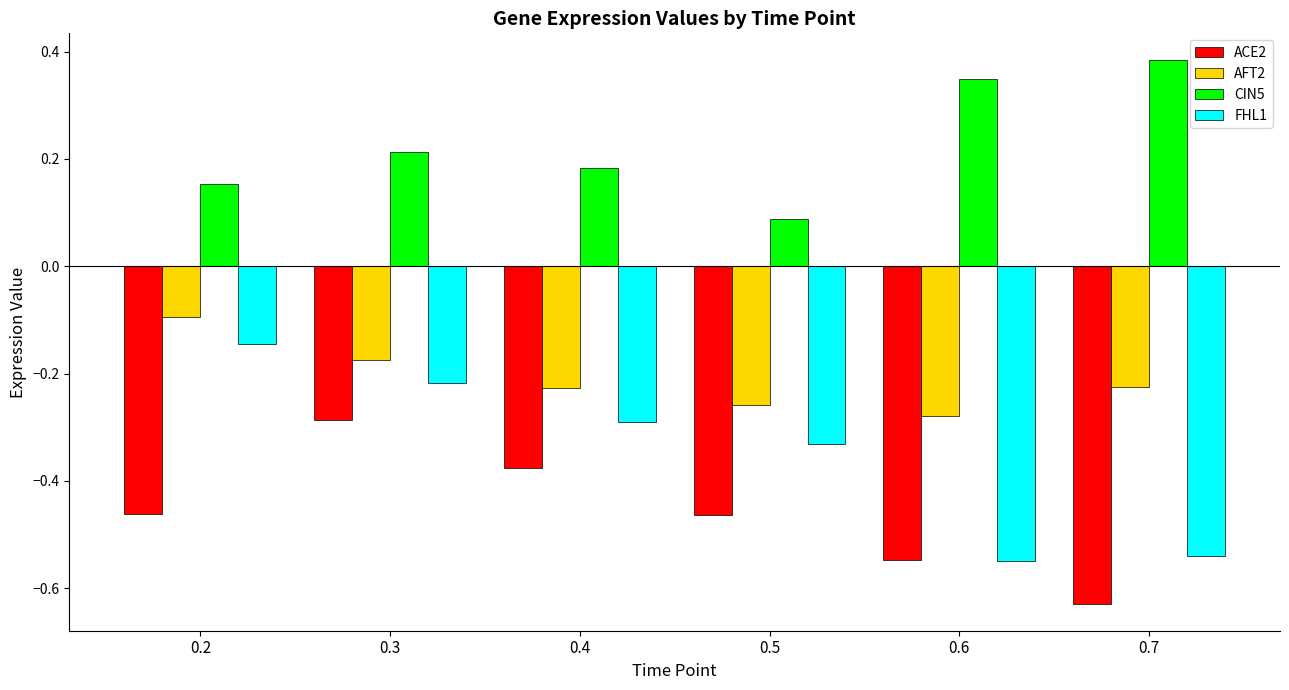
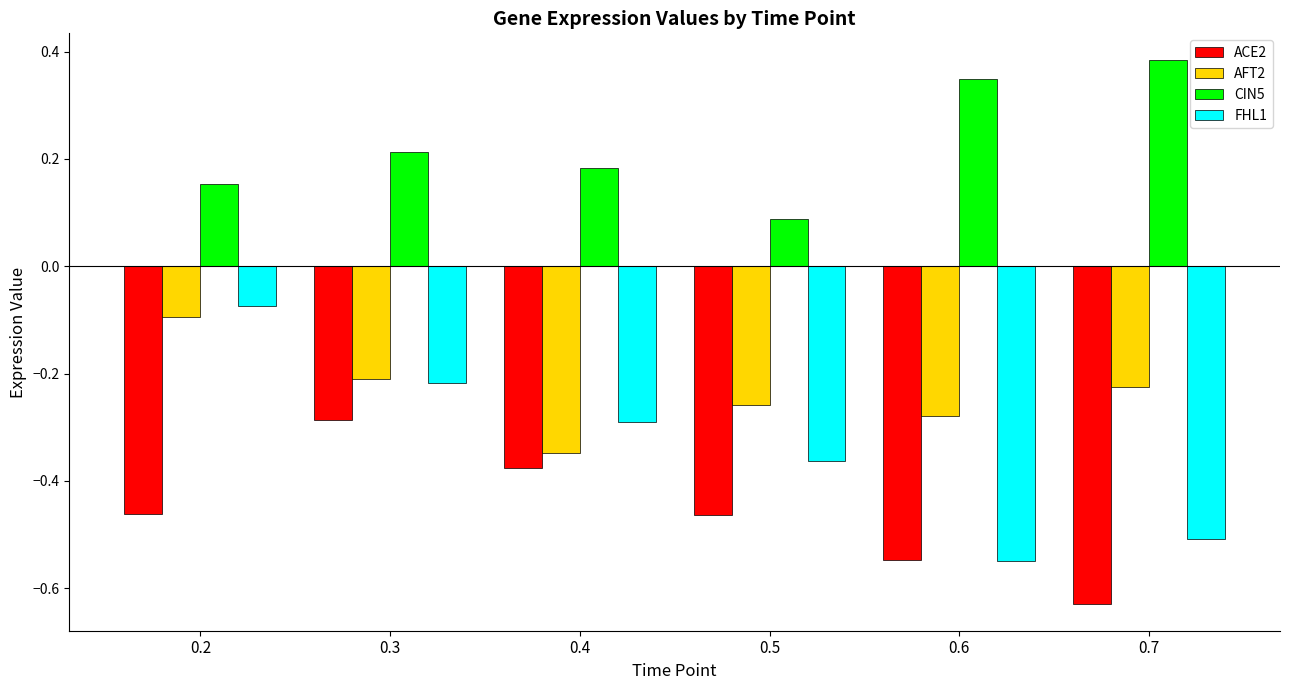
  {
    "ACE2": {
      "0.2": -0.46,
      "0.3": -0.29,
      "0.4": -0.38,
      "0.5": -0.46,
      "0.6": -0.55,
      "0.7": -0.63
    },
    "AFT2": {
      "0.2": -0.09,
-     "0.3": -0.18,
-     "0.4": -0.23,
+     "0.3": -0.21,
+     "0.4": -0.35,
      "0.5": -0.26,
      "0.6": -0.28,
      "0.7": -0.23
    },
    "CIN5": {
      "0.2": 0.15,
      "0.3": 0.21,
      "0.4": 0.18,
      "0.5": 0.09,
      "0.6": 0.35,
      "0.7": 0.38
    },
    "FHL1": {
-     "0.2": -0.15,
+     "0.2": -0.07,
      "0.3": -0.22,
      "0.4": -0.29,
-     "0.5": -0.33,
+     "0.5": -0.36,
      "0.6": -0.55,
-     "0.7": -0.54
+     "0.7": -0.51
    }
  }
